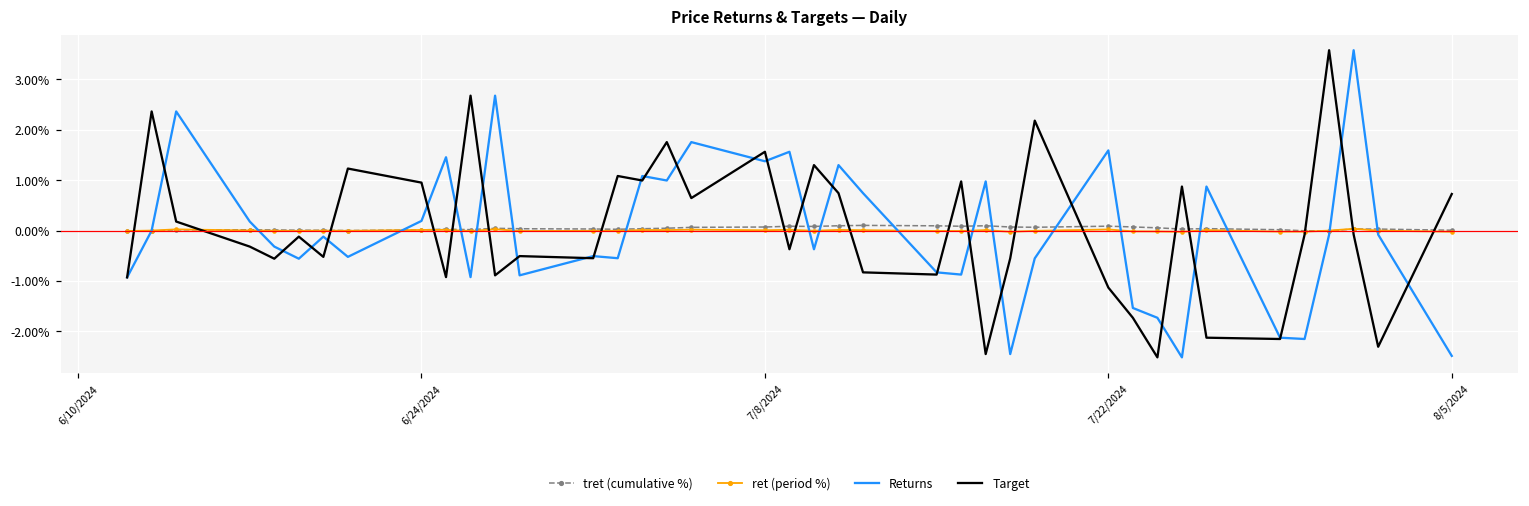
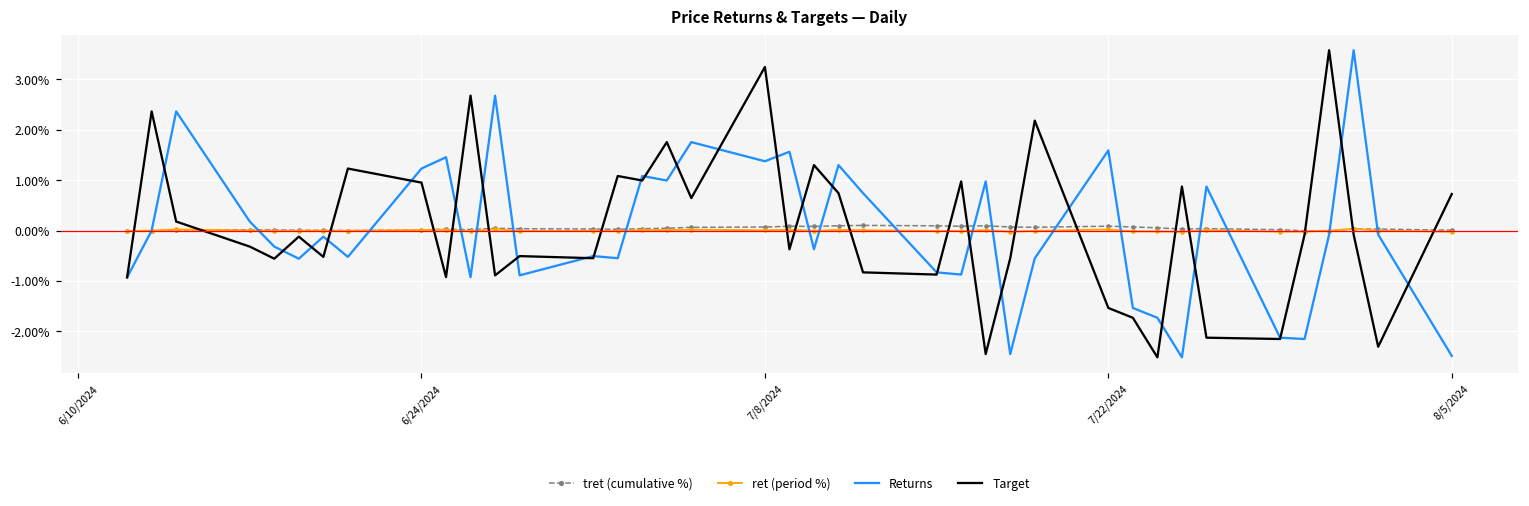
  {
    "tret (cumulative %)": {
      "7/8/2024": "0.1%",
      "7/22/2024": "0.1%"
    },
    "ret (period %)": {
      "7/8/2024": "0.0%",
      "7/22/2024": "0.0%"
    },
    "Returns": {
-     "6/24/2024": "0.2%",
+     "6/24/2024": "1.2%",
      "7/8/2024": "1.4%",
      "7/22/2024": "1.6%",
      "8/5/2024": "-2.5%"
    },
    "Target": {
      "6/24/2024": "1.0%",
-     "7/8/2024": "1.6%",
-     "7/22/2024": "-1.1%",
+     "7/8/2024": "3.2%",
+     "7/22/2024": "-1.5%",
      "8/5/2024": "0.7%"
    }
  }
